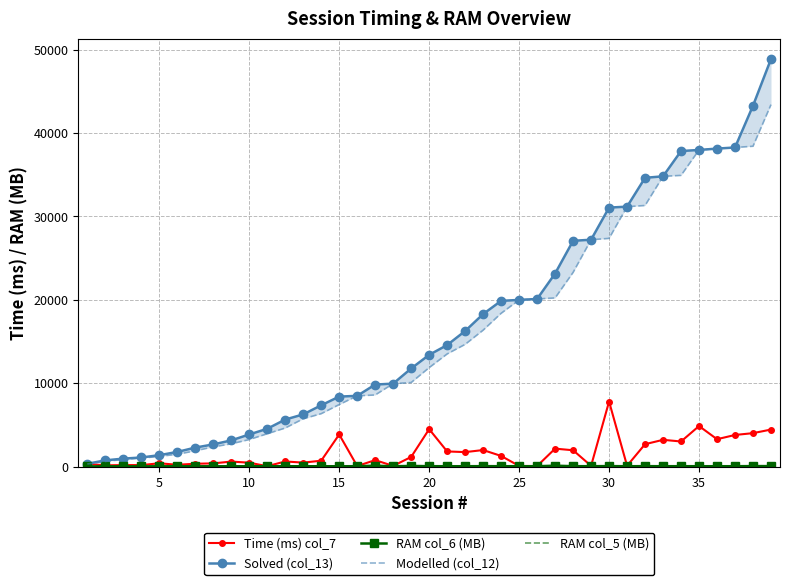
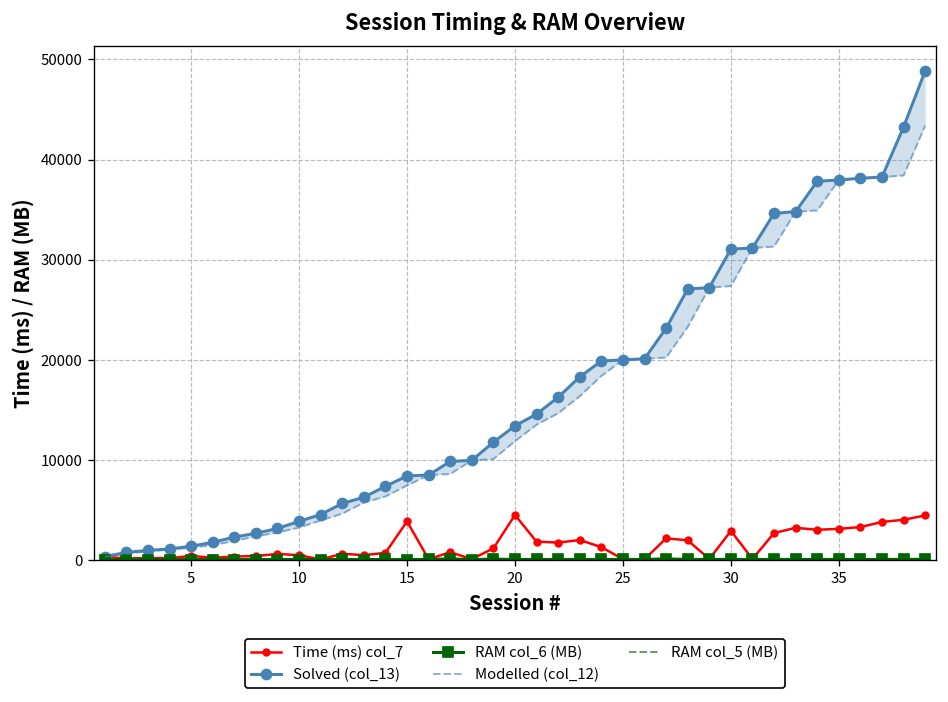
  {
    "Time (ms) col_7": {
      "5": 0,
      "10": 0,
      "15": 4000,
      "20": 4000,
-     "30": 8000,
-     "35": 5000
+     "30": 3000,
+     "35": 3000
    }
  }
